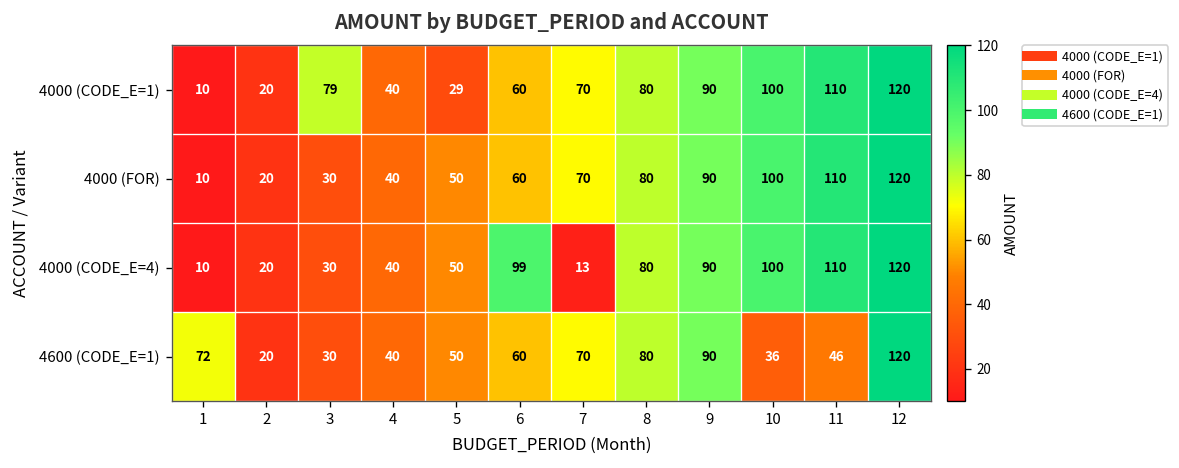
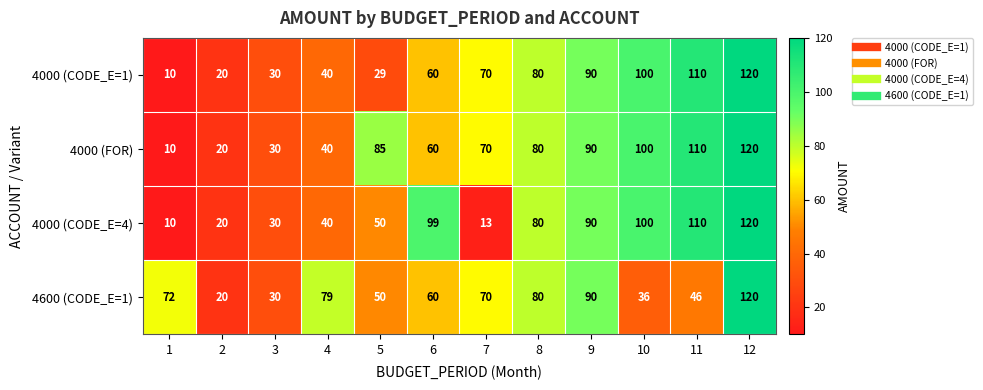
  {
    "4000 (CODE_E=1)": {
      "1": 10,
      "2": 20,
-     "3": 79,
+     "3": 30,
      "4": 40,
      "5": 29,
      "6": 60,
      "7": 70,
      "8": 80,
      "9": 90,
      "10": 100,
      "11": 110,
      "12": 120
    },
    "4000 (FOR)": {
      "1": 10,
      "2": 20,
      "3": 30,
      "4": 40,
-     "5": 50,
+     "5": 85,
      "6": 60,
      "7": 70,
      "8": 80,
      "9": 90,
      "10": 100,
      "11": 110,
      "12": 120
    },
    "4000 (CODE_E=4)": {
      "1": 10,
      "2": 20,
      "3": 30,
      "4": 40,
      "5": 50,
      "6": 99,
      "7": 13,
      "8": 80,
      "9": 90,
      "10": 100,
      "11": 110,
      "12": 120
    },
    "4600 (CODE_E=1)": {
      "1": 72,
      "2": 20,
      "3": 30,
-     "4": 40,
+     "4": 79,
      "5": 50,
      "6": 60,
      "7": 70,
      "8": 80,
      "9": 90,
      "10": 36,
      "11": 46,
      "12": 120
    }
  }
